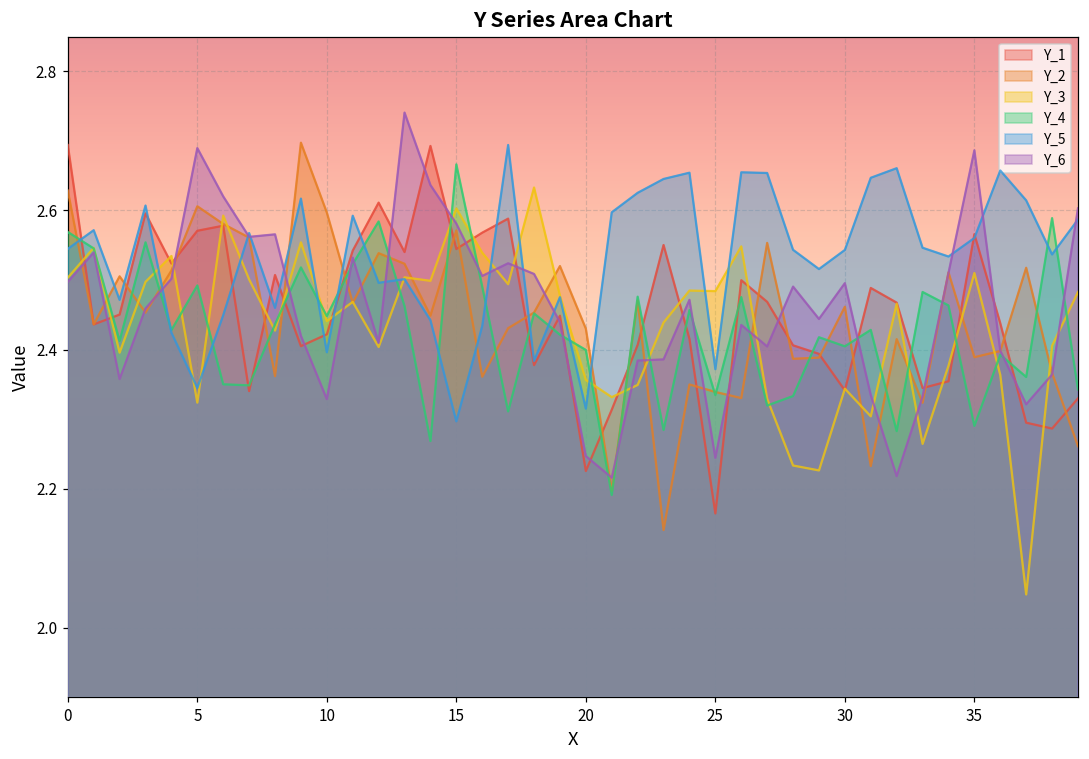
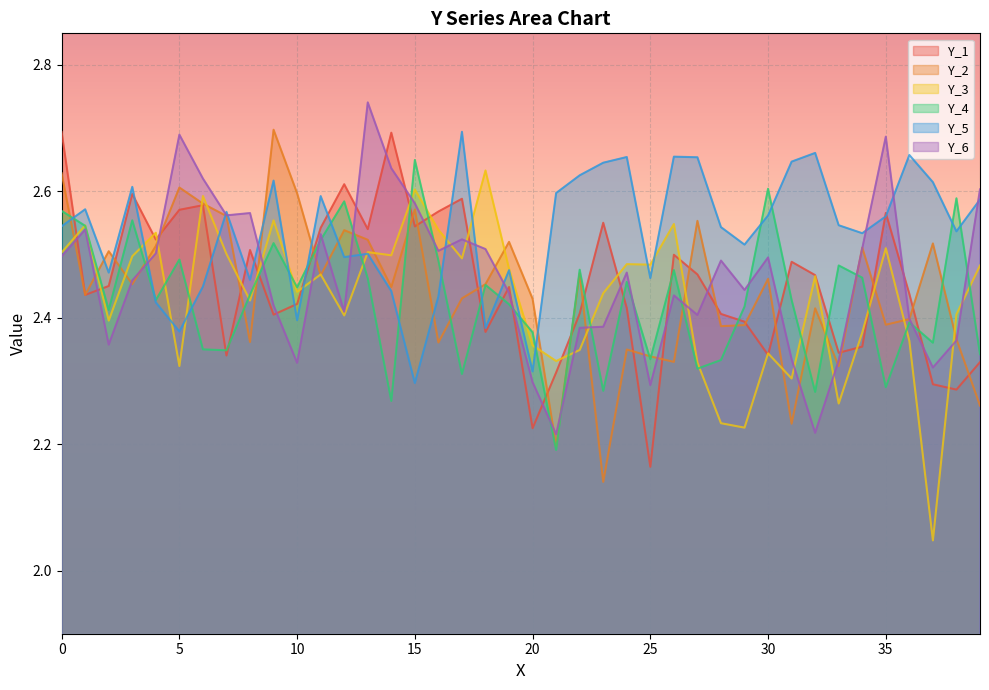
  {
    "Y_4": {
      "0": 2.57,
      "5": 2.49,
      "10": 2.45,
-     "15": 2.67,
-     "20": 2.40,
+     "15": 2.65,
+     "20": 2.38,
      "25": 2.33,
-     "30": 2.40,
+     "30": 2.60,
      "35": 2.29
    },
    "Y_5": {
      "0": 2.54,
-     "5": 2.34,
+     "5": 2.38,
      "10": 2.40,
      "15": 2.30,
      "20": 2.31,
-     "25": 2.37,
-     "30": 2.54,
+     "25": 2.46,
+     "30": 2.56,
      "35": 2.56
    },
    "Y_6": {
      "0": 2.50,
      "5": 2.69,
      "10": 2.33,
      "15": 2.58,
-     "20": 2.25,
-     "25": 2.24,
+     "20": 2.30,
+     "25": 2.29,
      "30": 2.50,
      "35": 2.69
    }
  }
